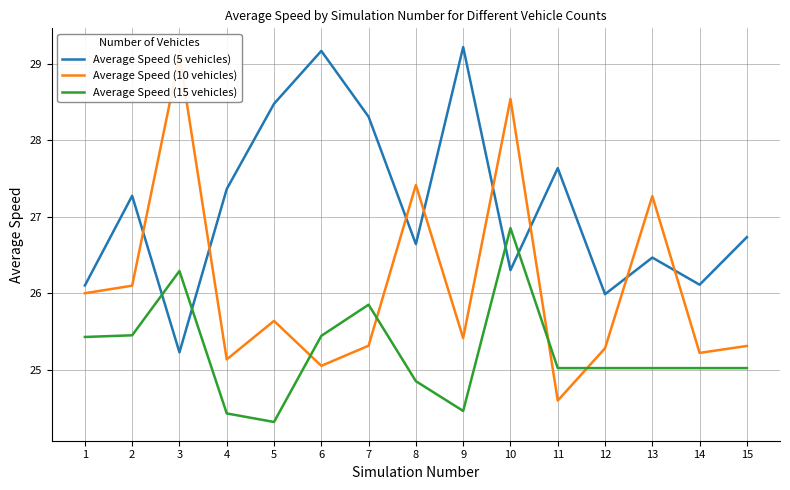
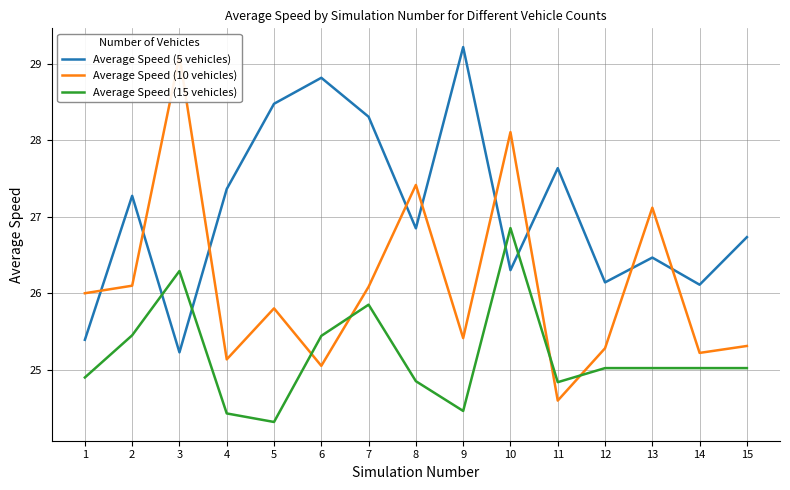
  {
    "Average Speed (5 vehicles)": {
-     "1": 26.1,
+     "1": 25.4,
      "2": 27.3,
      "3": 25.2,
      "4": 27.4,
      "5": 28.5,
-     "6": 29.2,
+     "6": 28.8,
      "7": 28.3,
-     "8": 26.6,
+     "8": 26.9,
      "9": 29.2,
      "10": 26.3,
      "11": 27.6,
-     "12": 26.0,
+     "12": 26.1,
      "13": 26.5,
      "14": 26.1,
      "15": 26.7
    },
    "Average Speed (10 vehicles)": {
      "1": 26.0,
      "2": 26.1,
      "4": 25.1,
-     "5": 25.6,
+     "5": 25.8,
      "6": 25.1,
-     "7": 25.3,
+     "7": 26.1,
      "8": 27.4,
      "9": 25.4,
-     "10": 28.5,
+     "10": 28.1,
      "11": 24.6,
      "12": 25.3,
-     "13": 27.3,
+     "13": 27.1,
      "14": 25.2,
      "15": 25.3
    },
    "Average Speed (15 vehicles)": {
-     "1": 25.4,
+     "1": 24.9,
      "2": 25.5,
      "3": 26.3,
      "4": 24.4,
      "5": 24.3,
      "6": 25.4,
      "7": 25.9,
      "8": 24.9,
      "9": 24.5,
      "10": 26.9,
-     "11": 25.0,
+     "11": 24.8,
      "12": 25.0,
      "13": 25.0,
      "14": 25.0,
      "15": 25.0
    }
  }
